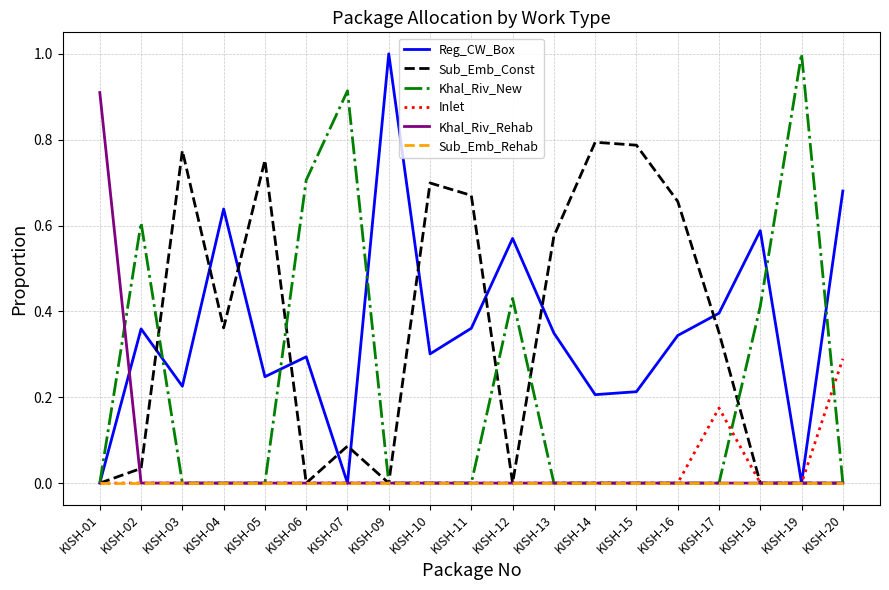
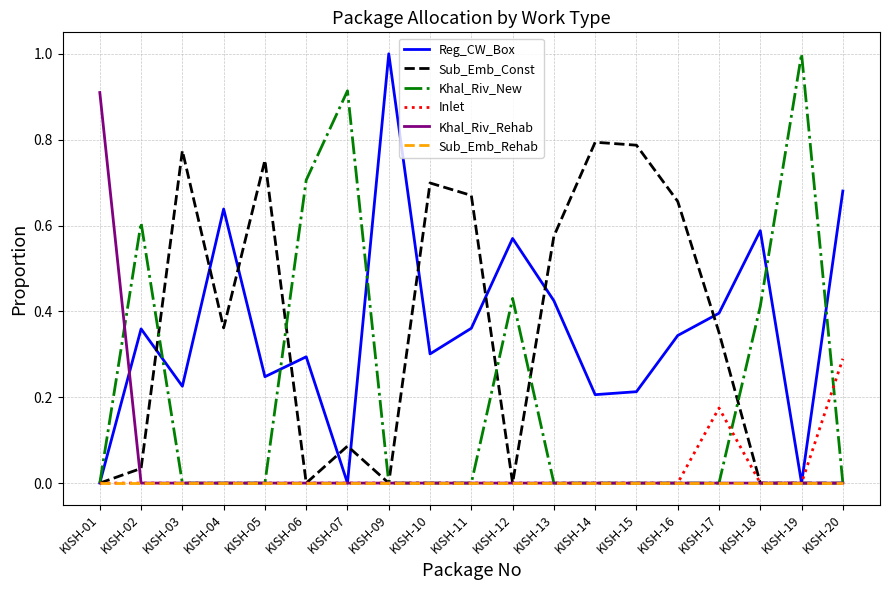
  {
    "Reg_CW_Box": {
      "KISH-02": 0.36,
      "KISH-03": 0.23,
      "KISH-04": 0.64,
      "KISH-05": 0.25,
      "KISH-06": 0.29,
      "KISH-09": 1.00,
      "KISH-10": 0.30,
      "KISH-11": 0.36,
      "KISH-12": 0.57,
-     "KISH-13": 0.35,
+     "KISH-13": 0.42,
      "KISH-14": 0.21,
      "KISH-15": 0.21,
      "KISH-16": 0.34,
      "KISH-17": 0.40,
      "KISH-18": 0.59,
      "KISH-20": 0.68
    },
    "Sub_Emb_Const": {
      "KISH-02": 0.03,
      "KISH-03": 0.77,
      "KISH-04": 0.36,
      "KISH-05": 0.75,
      "KISH-07": 0.09,
      "KISH-10": 0.70,
      "KISH-11": 0.67,
      "KISH-13": 0.58,
      "KISH-14": 0.79,
      "KISH-15": 0.79,
      "KISH-16": 0.66,
      "KISH-17": 0.35
    },
    "Khal_Riv_New": {
      "KISH-02": 0.61,
      "KISH-06": 0.71,
      "KISH-07": 0.91,
      "KISH-12": 0.43,
      "KISH-18": 0.41,
      "KISH-19": 1.00
    },
    "Inlet": {
      "KISH-17": 0.18,
      "KISH-20": 0.29
    },
    "Khal_Riv_Rehab": {
      "KISH-01": 0.91
    }
  }
